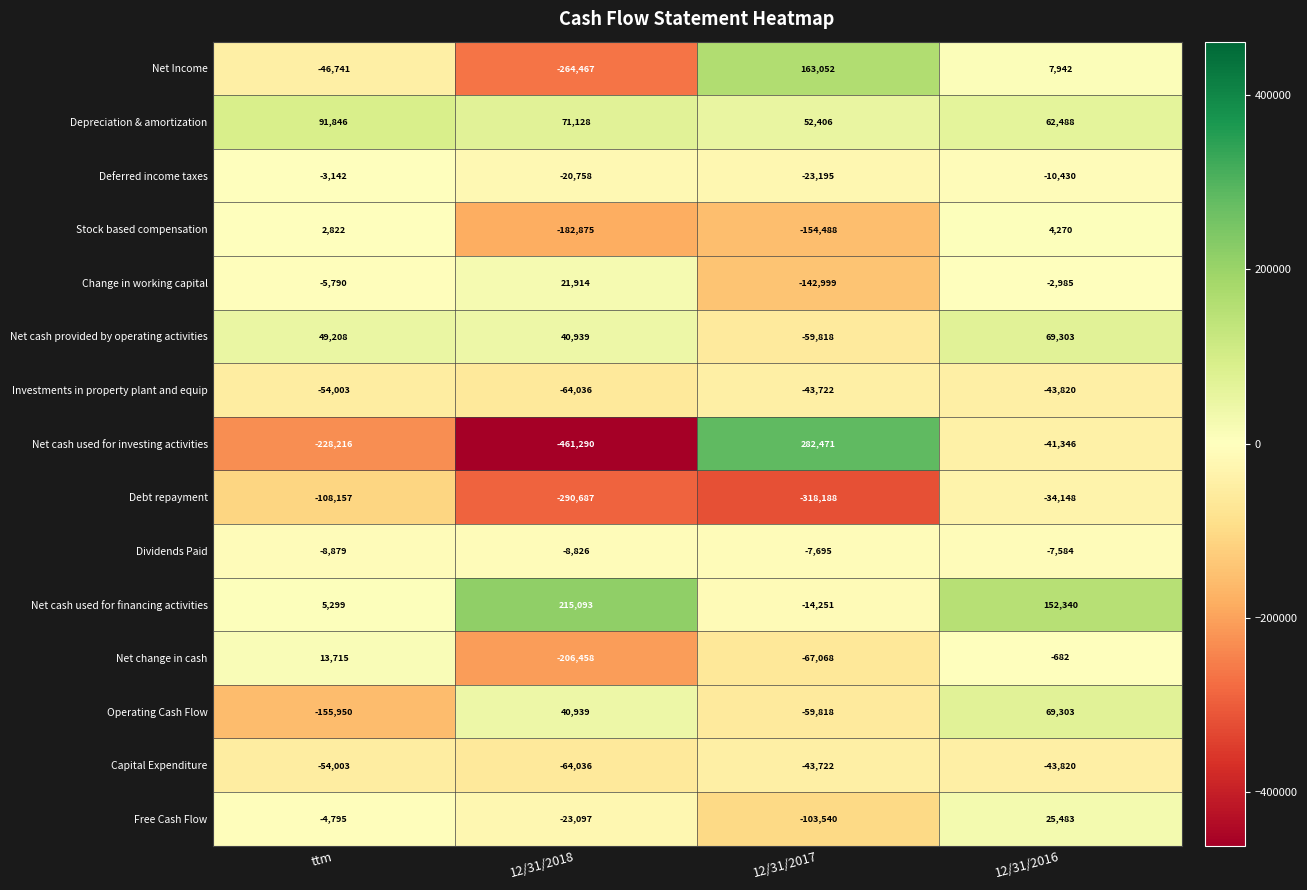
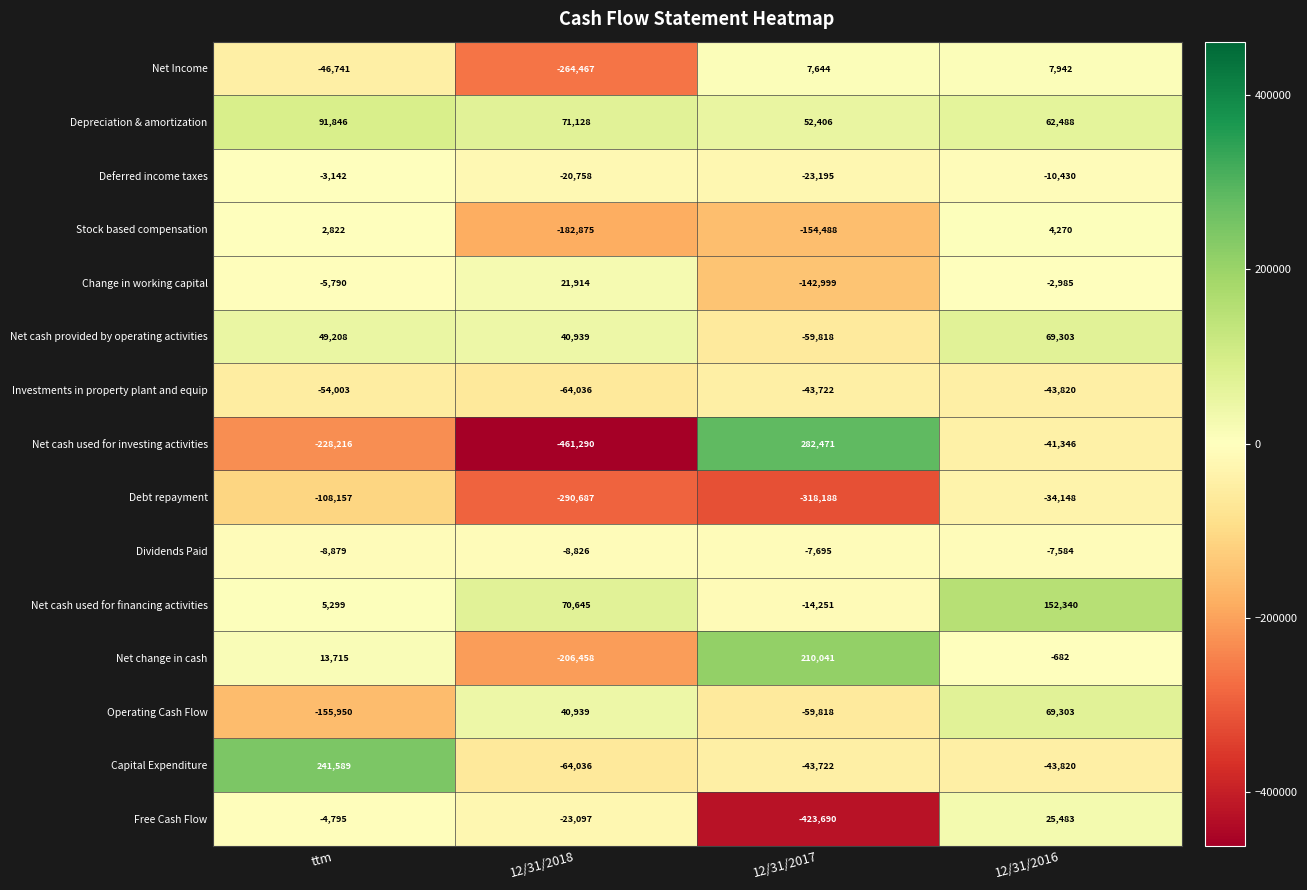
  {
    "Net Income": {
      "ttm": "-46,741",
      "12/31/2018": "-264,467",
-     "12/31/2017": "163,052",
+     "12/31/2017": "7,644",
      "12/31/2016": "7,942"
    },
    "Depreciation & amortization": {
      "ttm": "91,846",
      "12/31/2018": "71,128",
      "12/31/2017": "52,406",
      "12/31/2016": "62,488"
    },
    "Deferred income taxes": {
      "ttm": "-3,142",
      "12/31/2018": "-20,758",
      "12/31/2017": "-23,195",
      "12/31/2016": "-10,430"
    },
    "Stock based compensation": {
      "ttm": "2,822",
      "12/31/2018": "-182,875",
      "12/31/2017": "-154,488",
      "12/31/2016": "4,270"
    },
    "Change in working capital": {
      "ttm": "-5,790",
      "12/31/2018": "21,914",
      "12/31/2017": "-142,999",
      "12/31/2016": "-2,985"
    },
    "Net cash provided by operating activities": {
      "ttm": "49,208",
      "12/31/2018": "40,939",
      "12/31/2017": "-59,818",
      "12/31/2016": "69,303"
    },
    "Investments in property plant and equip": {
      "ttm": "-54,003",
      "12/31/2018": "-64,036",
      "12/31/2017": "-43,722",
      "12/31/2016": "-43,820"
    },
    "Net cash used for investing activities": {
      "ttm": "-228,216",
      "12/31/2018": "-461,290",
      "12/31/2017": "282,471",
      "12/31/2016": "-41,346"
    },
    "Debt repayment": {
      "ttm": "-108,157",
      "12/31/2018": "-290,687",
      "12/31/2017": "-318,188",
      "12/31/2016": "-34,148"
    },
    "Dividends Paid": {
      "ttm": "-8,879",
      "12/31/2018": "-8,826",
      "12/31/2017": "-7,695",
      "12/31/2016": "-7,584"
    },
    "Net cash used for financing activities": {
      "ttm": "5,299",
-     "12/31/2018": "215,093",
+     "12/31/2018": "70,645",
      "12/31/2017": "-14,251",
      "12/31/2016": "152,340"
    },
    "Net change in cash": {
      "ttm": "13,715",
      "12/31/2018": "-206,458",
-     "12/31/2017": "-67,068",
+     "12/31/2017": "210,041",
      "12/31/2016": "-682"
    },
    "Operating Cash Flow": {
      "ttm": "-155,950",
      "12/31/2018": "40,939",
      "12/31/2017": "-59,818",
      "12/31/2016": "69,303"
    },
    "Capital Expenditure": {
-     "ttm": "-54,003",
+     "ttm": "241,589",
      "12/31/2018": "-64,036",
      "12/31/2017": "-43,722",
      "12/31/2016": "-43,820"
    },
    "Free Cash Flow": {
      "ttm": "-4,795",
      "12/31/2018": "-23,097",
-     "12/31/2017": "-103,540",
+     "12/31/2017": "-423,690",
      "12/31/2016": "25,483"
    }
  }
